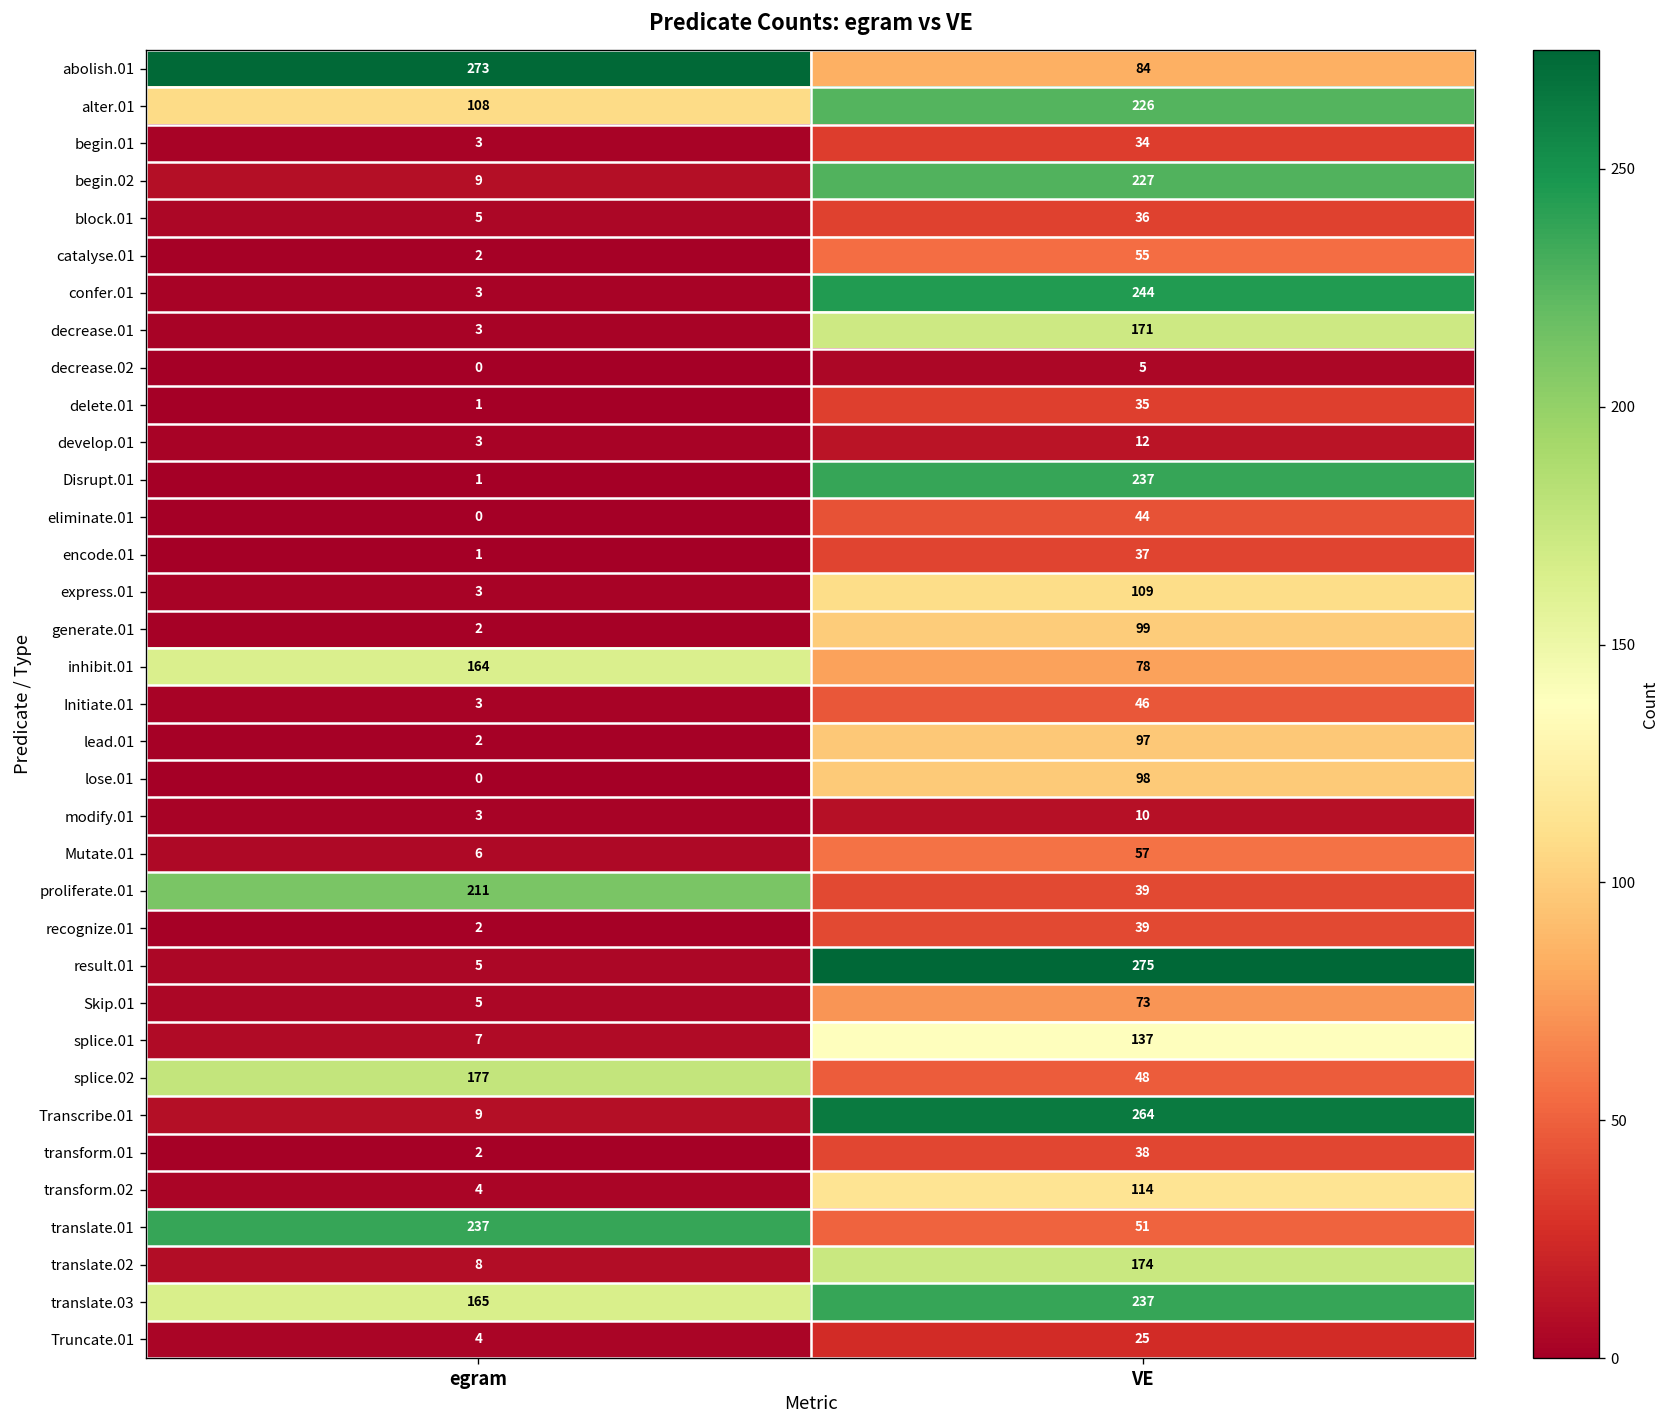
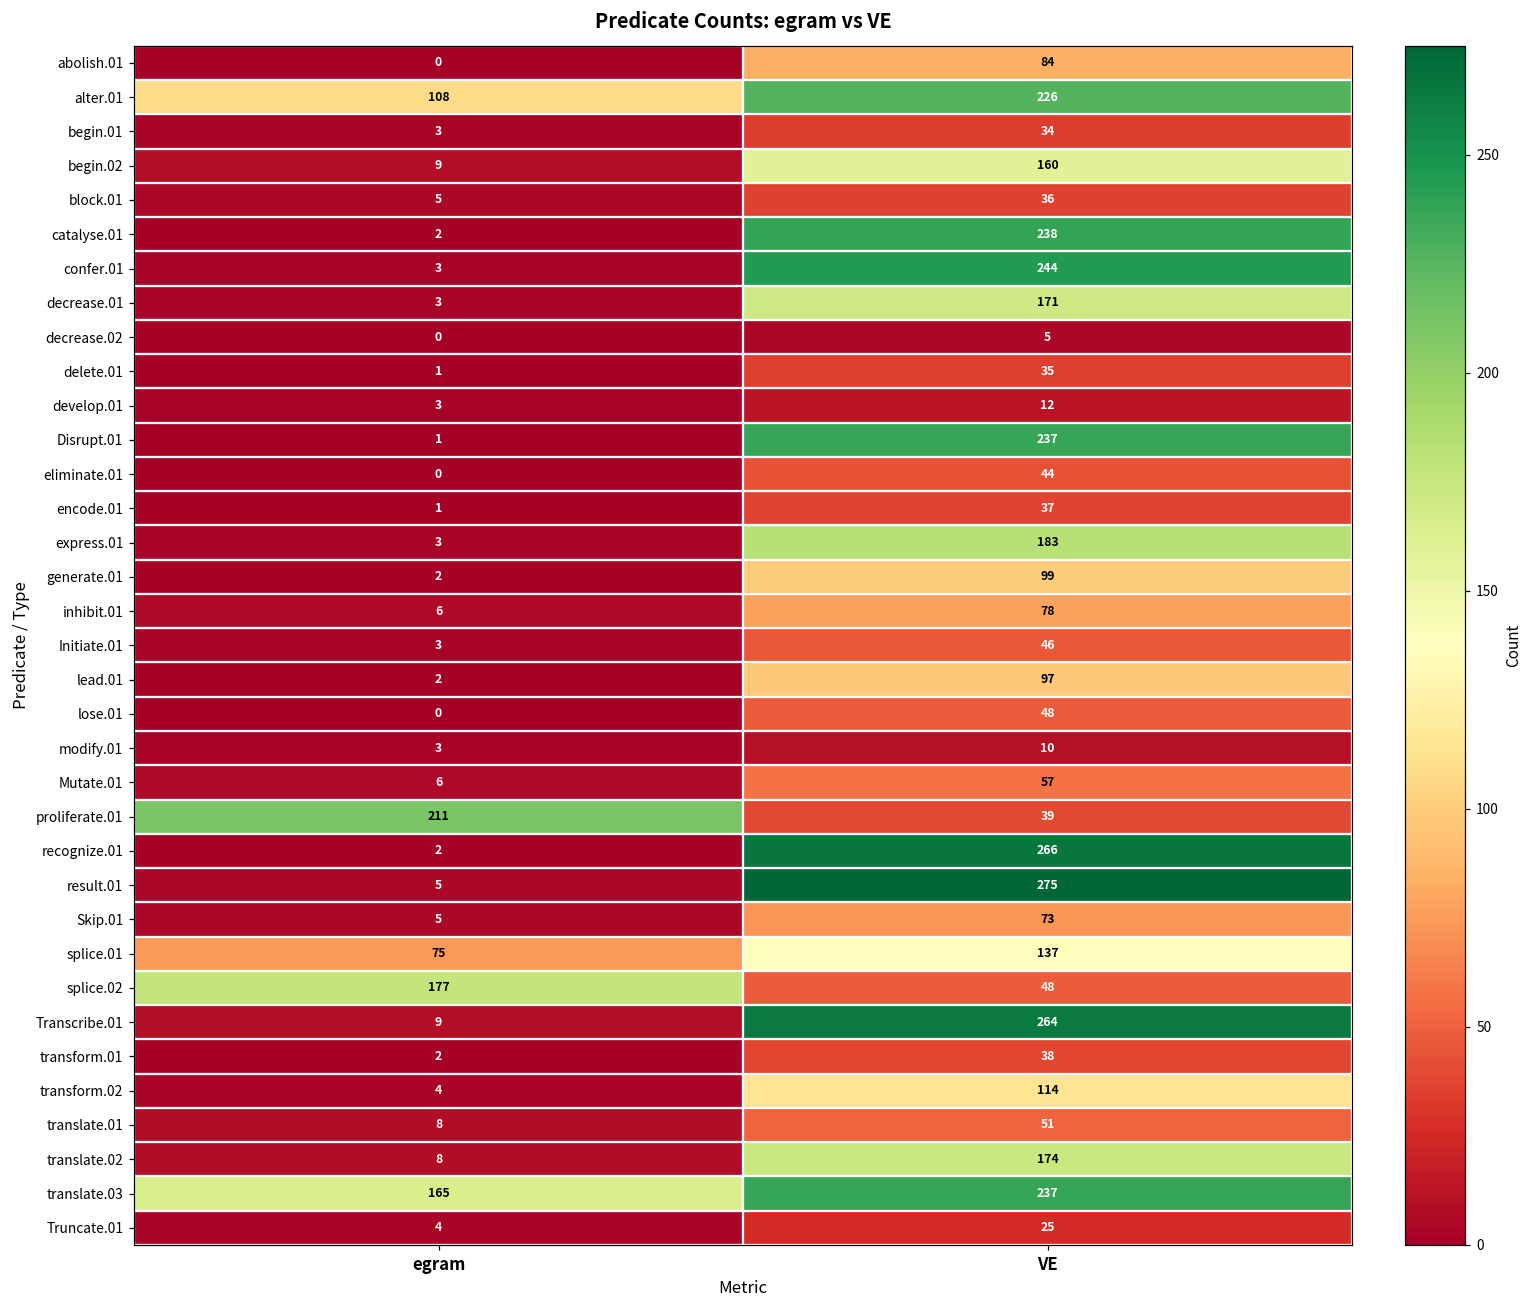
  {
    "abolish.01": {
-     "egram": 273,
+     "egram": 0,
      "VE": 84
    },
    "alter.01": {
      "egram": 108,
      "VE": 226
    },
    "begin.01": {
      "egram": 3,
      "VE": 34
    },
    "begin.02": {
      "egram": 9,
-     "VE": 227
+     "VE": 160
    },
    "block.01": {
      "egram": 5,
      "VE": 36
    },
    "catalyse.01": {
      "egram": 2,
-     "VE": 55
+     "VE": 238
    },
    "confer.01": {
      "egram": 3,
      "VE": 244
    },
    "decrease.01": {
      "egram": 3,
      "VE": 171
    },
    "decrease.02": {
      "egram": 0,
      "VE": 5
    },
    "delete.01": {
      "egram": 1,
      "VE": 35
    },
    "develop.01": {
      "egram": 3,
      "VE": 12
    },
    "Disrupt.01": {
      "egram": 1,
      "VE": 237
    },
    "eliminate.01": {
      "egram": 0,
      "VE": 44
    },
    "encode.01": {
      "egram": 1,
      "VE": 37
    },
    "express.01": {
      "egram": 3,
-     "VE": 109
+     "VE": 183
    },
    "generate.01": {
      "egram": 2,
      "VE": 99
    },
    "inhibit.01": {
-     "egram": 164,
+     "egram": 6,
      "VE": 78
    },
    "Initiate.01": {
      "egram": 3,
      "VE": 46
    },
    "lead.01": {
      "egram": 2,
      "VE": 97
    },
    "lose.01": {
      "egram": 0,
-     "VE": 98
+     "VE": 48
    },
    "modify.01": {
      "egram": 3,
      "VE": 10
    },
    "Mutate.01": {
      "egram": 6,
      "VE": 57
    },
    "proliferate.01": {
      "egram": 211,
      "VE": 39
    },
    "recognize.01": {
      "egram": 2,
-     "VE": 39
+     "VE": 266
    },
    "result.01": {
      "egram": 5,
      "VE": 275
    },
    "Skip.01": {
      "egram": 5,
      "VE": 73
    },
    "splice.01": {
-     "egram": 7,
+     "egram": 75,
      "VE": 137
    },
    "splice.02": {
      "egram": 177,
      "VE": 48
    },
    "Transcribe.01": {
      "egram": 9,
      "VE": 264
    },
    "transform.01": {
      "egram": 2,
      "VE": 38
    },
    "transform.02": {
      "egram": 4,
      "VE": 114
    },
    "translate.01": {
-     "egram": 237,
+     "egram": 8,
      "VE": 51
    },
    "translate.02": {
      "egram": 8,
      "VE": 174
    },
    "translate.03": {
      "egram": 165,
      "VE": 237
    },
    "Truncate.01": {
      "egram": 4,
      "VE": 25
    }
  }
